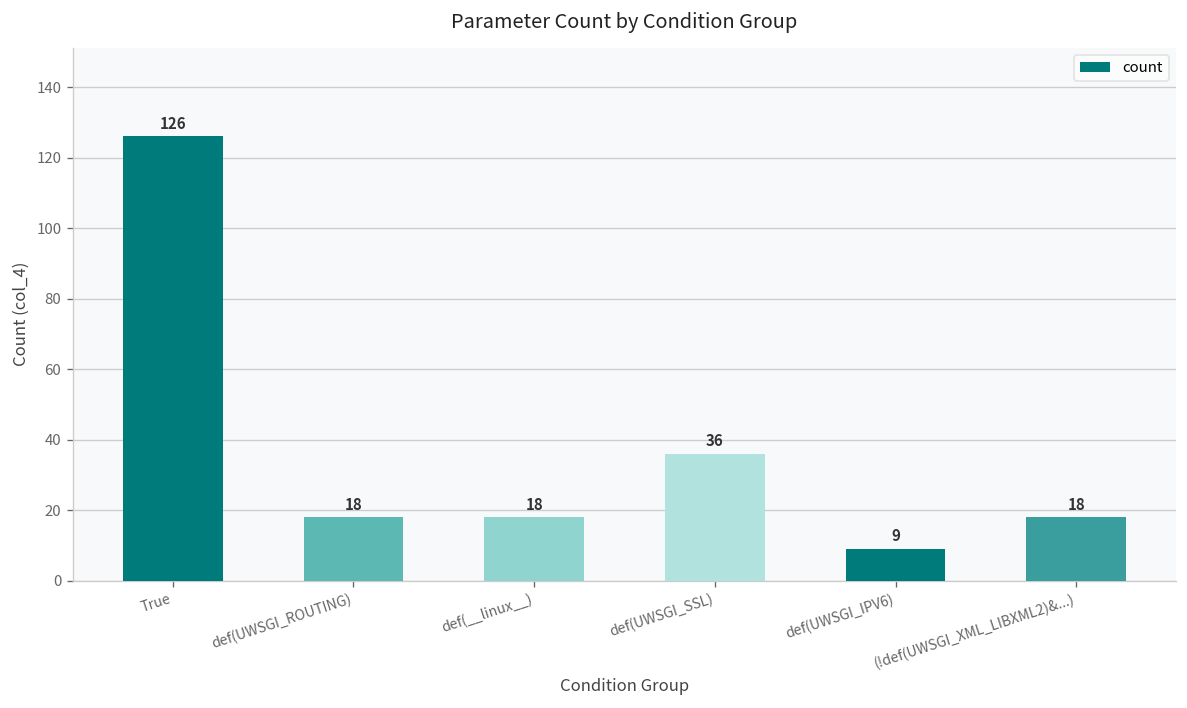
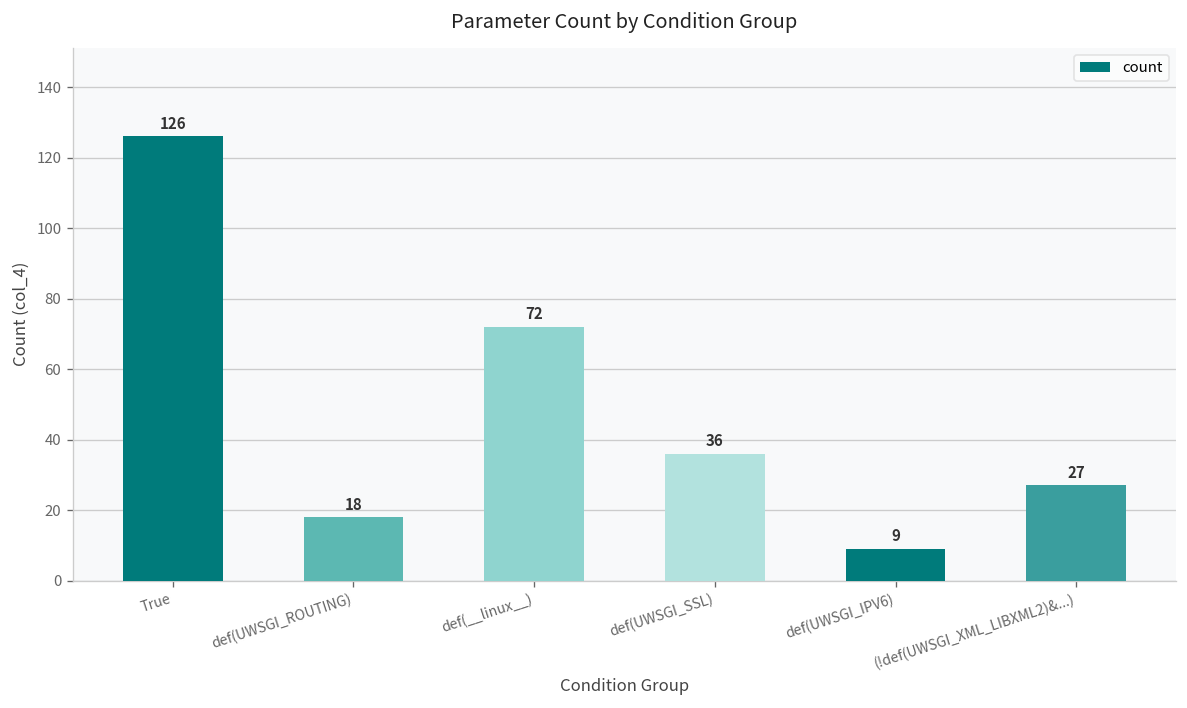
  {
    "True": 126,
    "def(UWSGI_ROUTING)": 18,
-   "def(__linux__)": 18,
+   "def(__linux__)": 72,
    "def(UWSGI_SSL)": 36,
    "def(UWSGI_IPV6)": 9,
-   "(!def(UWSGI_XML_LIBXML2)&...)": 18
+   "(!def(UWSGI_XML_LIBXML2)&...)": 27
  }
